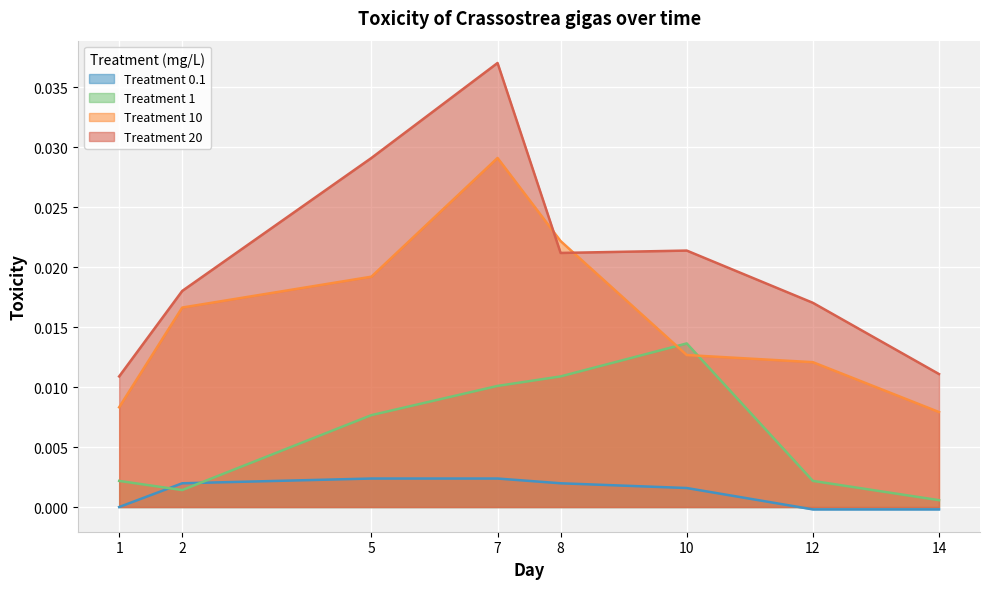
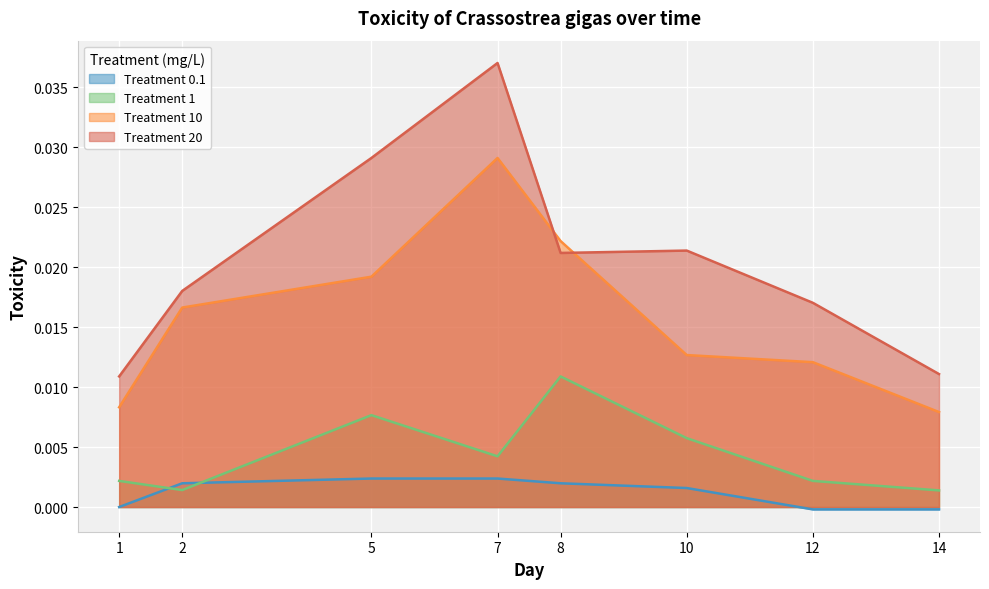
  {
    "Treatment 1": {
      "1": 0.0022,
      "2": 0.0014,
      "5": 0.0077,
-     "7": 0.0101,
+     "7": 0.0042,
      "8": 0.0109,
-     "10": 0.0136,
+     "10": 0.0057,
      "12": 0.0022,
-     "14": 0.0006
+     "14": 0.0014
    }
  }
